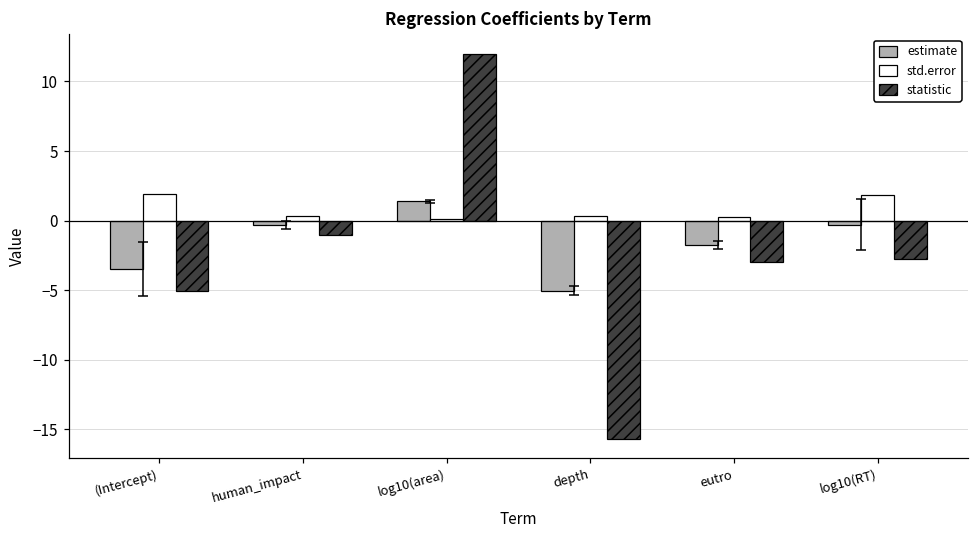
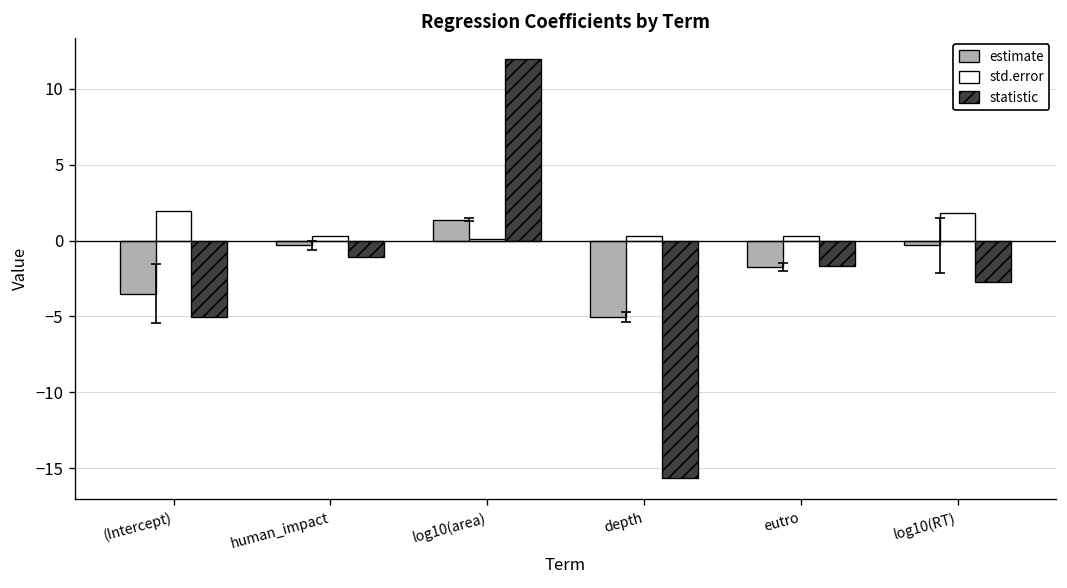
  {
    "estimate": {
      "(Intercept)": -3.5,
      "human_impact": -0.3,
      "log10(area)": 1.4,
      "depth": -5.0,
      "eutro": -1.7,
      "log10(RT)": -0.3
    },
    "std.error": {
      "(Intercept)": 1.9,
      "human_impact": 0.3,
      "depth": 0.3,
      "eutro": 0.3,
      "log10(RT)": 1.8
    },
    "statistic": {
      "(Intercept)": -5.0,
      "human_impact": -1.1,
      "log10(area)": 12.0,
      "depth": -15.7,
-     "eutro": -3.0,
+     "eutro": -1.7,
      "log10(RT)": -2.7
    }
  }
